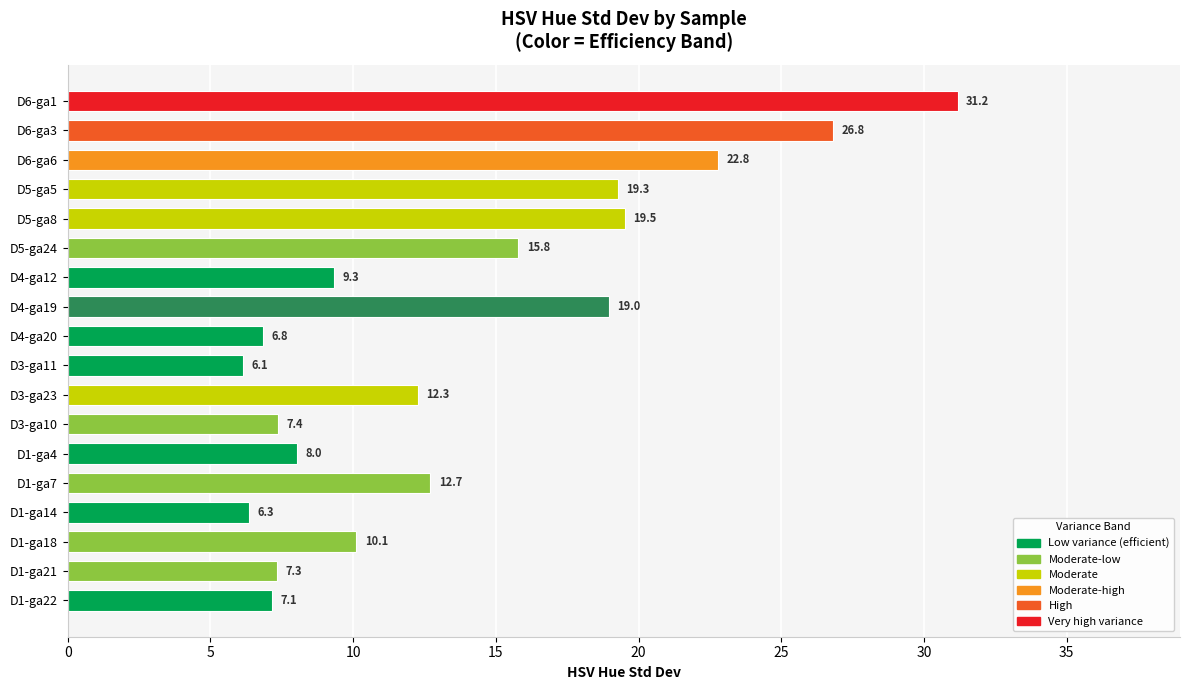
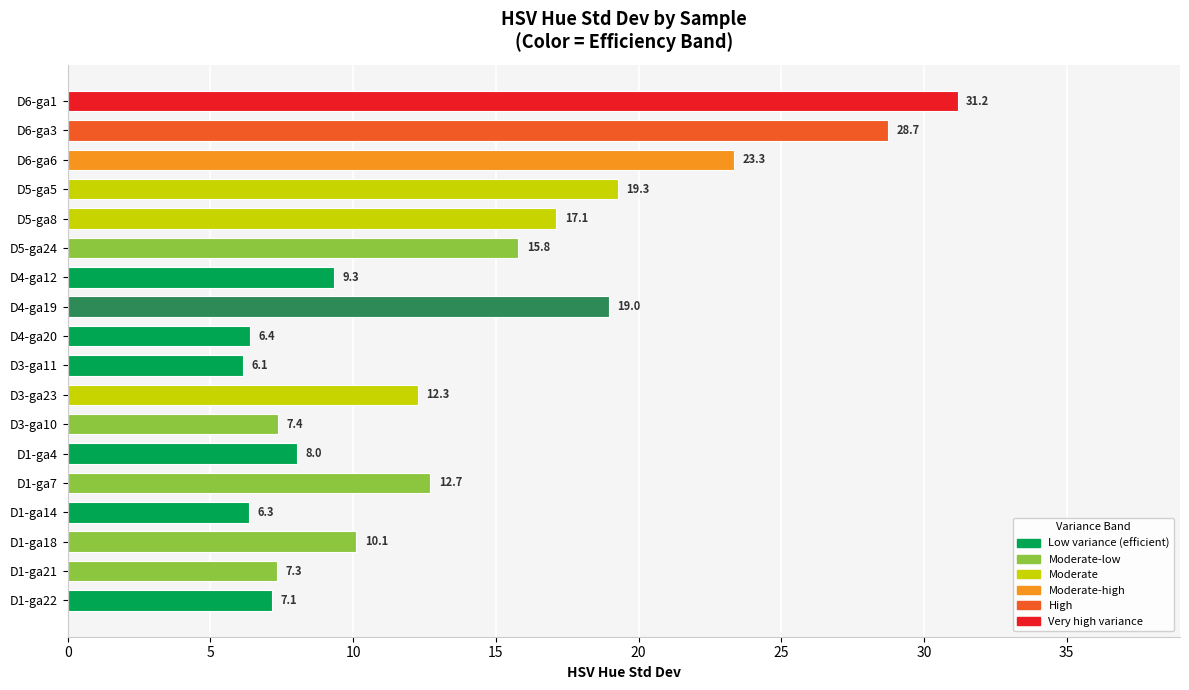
  {
    "D6-ga1": 31.2,
-   "D6-ga3": 26.8,
-   "D6-ga6": 22.8,
+   "D6-ga3": 28.7,
+   "D6-ga6": 23.3,
    "D5-ga5": 19.3,
-   "D5-ga8": 19.5,
+   "D5-ga8": 17.1,
    "D5-ga24": 15.8,
    "D4-ga12": 9.3,
    "D4-ga19": 19.0,
-   "D4-ga20": 6.8,
+   "D4-ga20": 6.4,
    "D3-ga11": 6.1,
    "D3-ga23": 12.3,
    "D3-ga10": 7.4,
    "D1-ga4": 8.0,
    "D1-ga7": 12.7,
    "D1-ga14": 6.3,
    "D1-ga18": 10.1,
    "D1-ga21": 7.3,
    "D1-ga22": 7.1
  }
